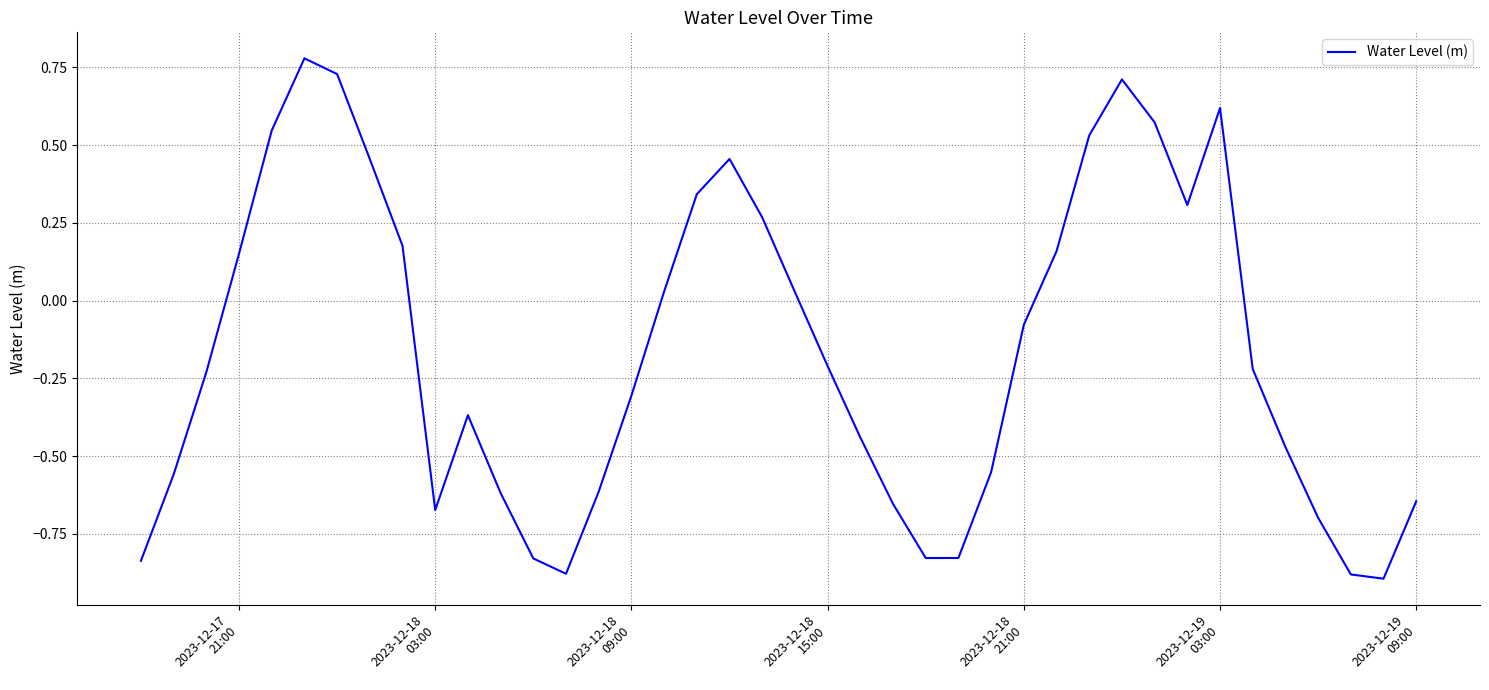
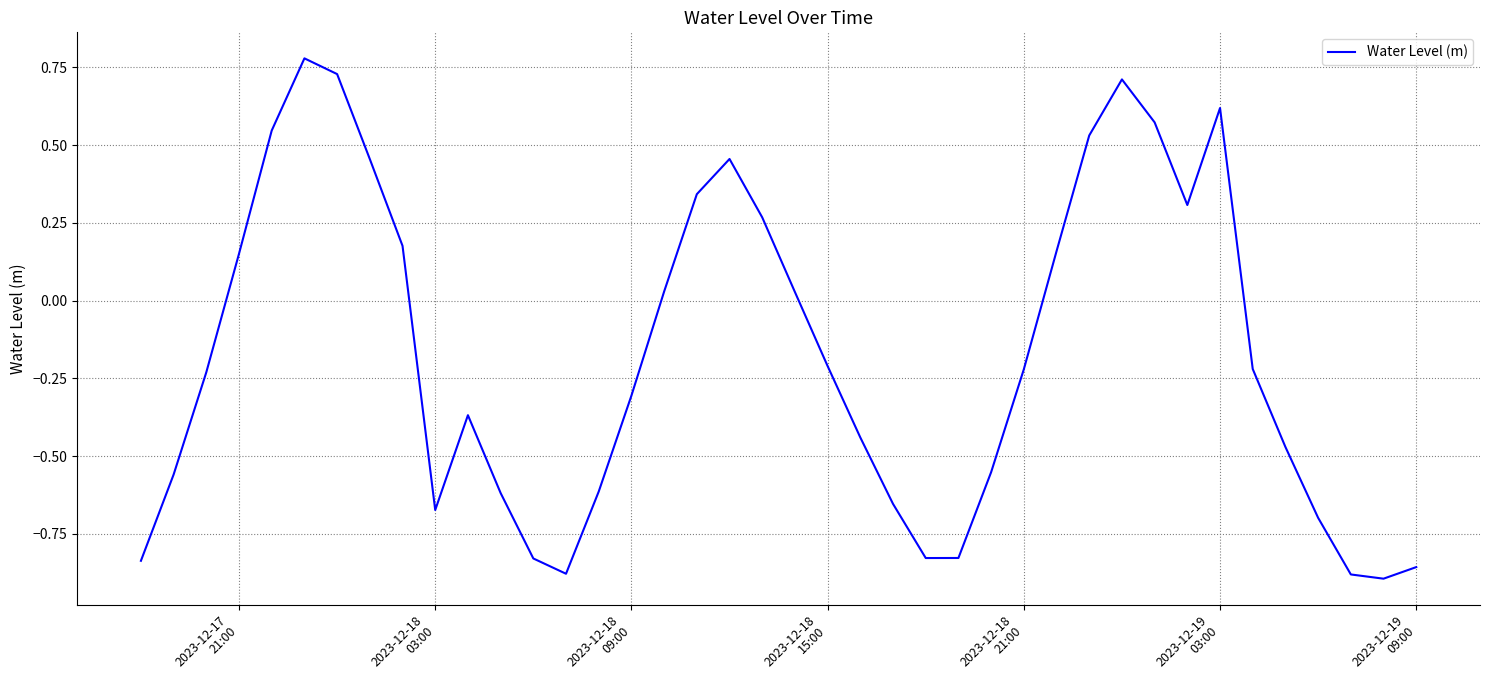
  {
    "2023-12-17 21:00": 0.15,
    "2023-12-18 03:00": -0.67,
    "2023-12-18 09:00": -0.31,
    "2023-12-18 15:00": -0.21,
-   "2023-12-18 21:00": -0.08,
+   "2023-12-18 21:00": -0.22,
    "2023-12-19 03:00": 0.62,
-   "2023-12-19 09:00": -0.65
+   "2023-12-19 09:00": -0.86
  }
